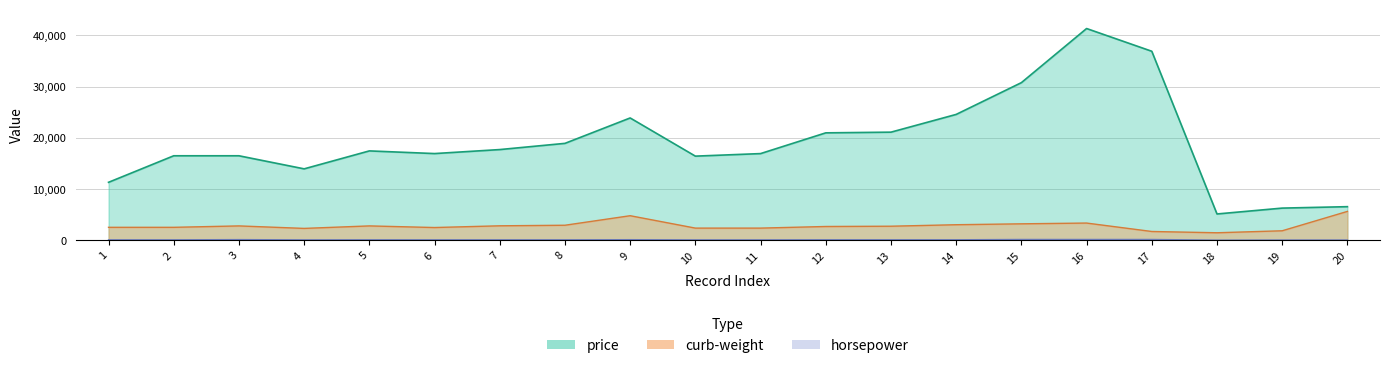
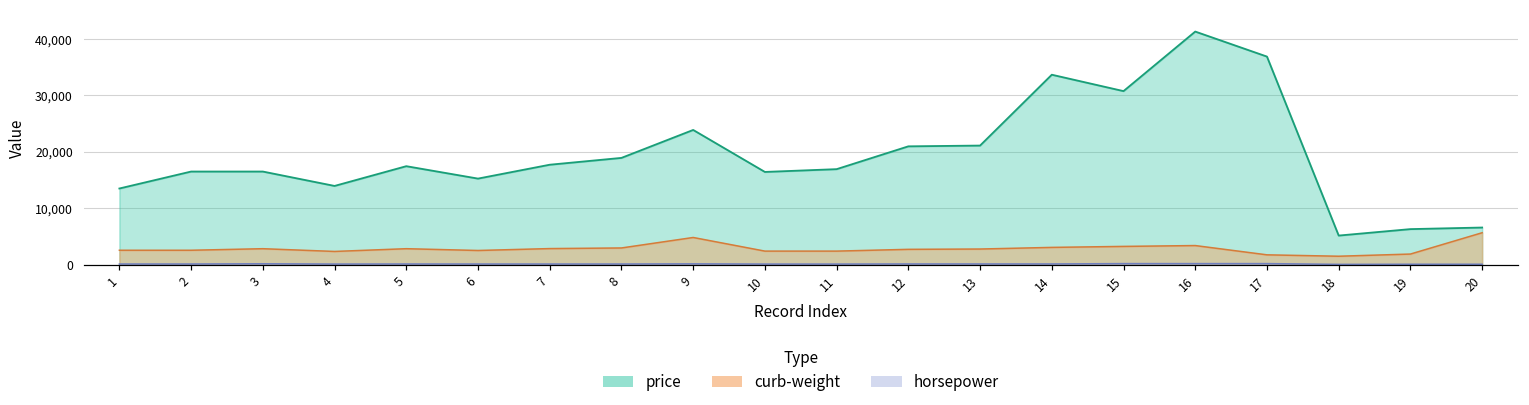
  {
    "price": {
-     "1": "11,000",
+     "1": "13,000",
      "2": "17,000",
      "3": "17,000",
      "4": "14,000",
      "5": "17,000",
-     "6": "17,000",
+     "6": "15,000",
      "7": "18,000",
      "8": "19,000",
      "9": "24,000",
      "10": "16,000",
      "11": "17,000",
      "12": "21,000",
      "13": "21,000",
-     "14": "25,000",
+     "14": "34,000",
      "15": "31,000",
      "16": "41,000",
      "17": "37,000",
      "18": "5,000",
      "19": "6,000",
      "20": "7,000"
    },
    "curb-weight": {
      "1": "3,000",
      "2": "3,000",
      "3": "3,000",
      "4": "2,000",
      "5": "3,000",
      "6": "3,000",
      "7": "3,000",
      "8": "3,000",
      "9": "5,000",
      "10": "2,000",
      "11": "2,000",
      "12": "3,000",
      "13": "3,000",
      "14": "3,000",
      "15": "3,000",
      "16": "3,000",
      "17": "2,000",
      "18": "1,000",
      "19": "2,000",
      "20": "6,000"
    },
    "horsepower": {
      "1": "0",
      "2": "0",
      "3": "0",
      "4": "0",
      "5": "0",
      "6": "0",
      "7": "0",
      "8": "0",
      "9": "0",
      "10": "0",
      "11": "0",
      "12": "0",
      "13": "0",
      "14": "0",
      "15": "0",
      "16": "0",
      "17": "0",
      "18": "0",
      "19": "0",
      "20": "0"
    }
  }
